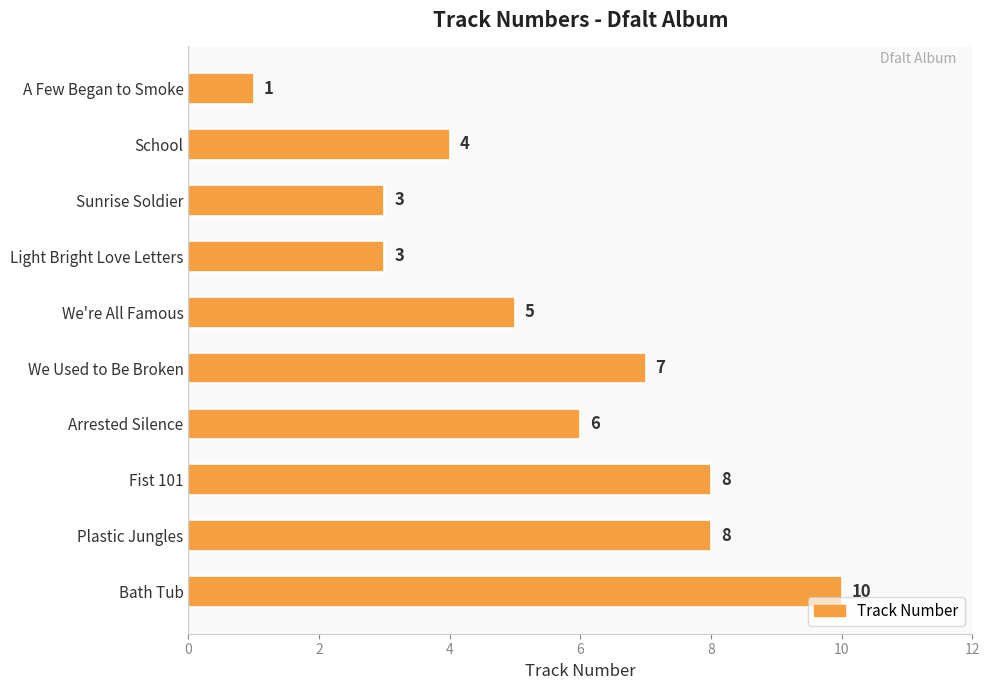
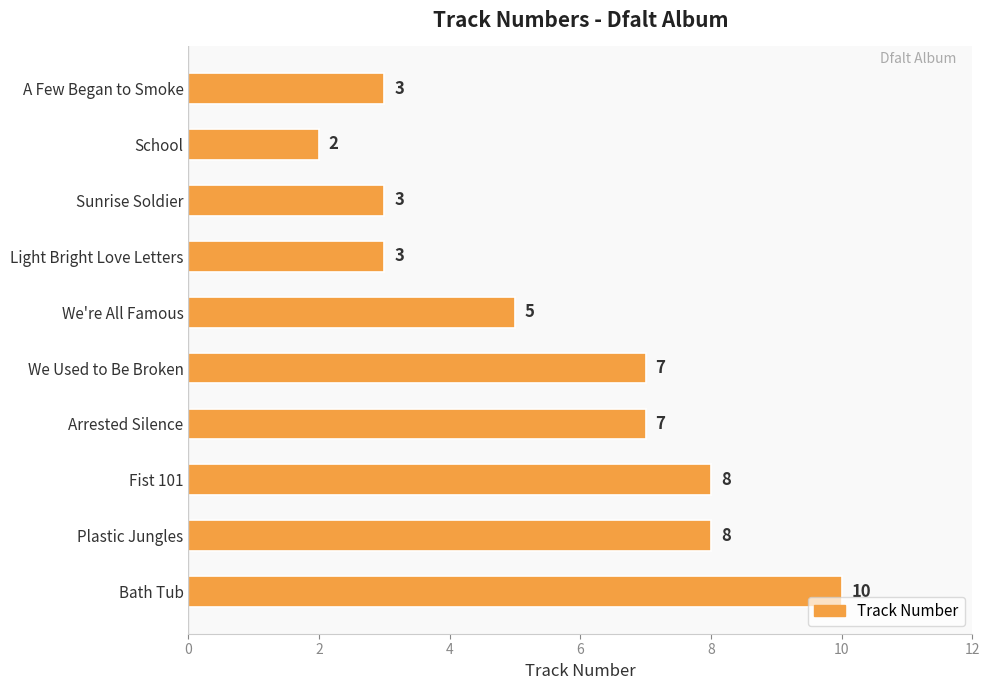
  {
-   "A Few Began to Smoke": 1,
-   "School": 4,
+   "A Few Began to Smoke": 3,
+   "School": 2,
    "Sunrise Soldier": 3,
    "Light Bright Love Letters": 3,
    "We're All Famous": 5,
    "We Used to Be Broken": 7,
-   "Arrested Silence": 6,
+   "Arrested Silence": 7,
    "Fist 101": 8,
    "Plastic Jungles": 8
  }
